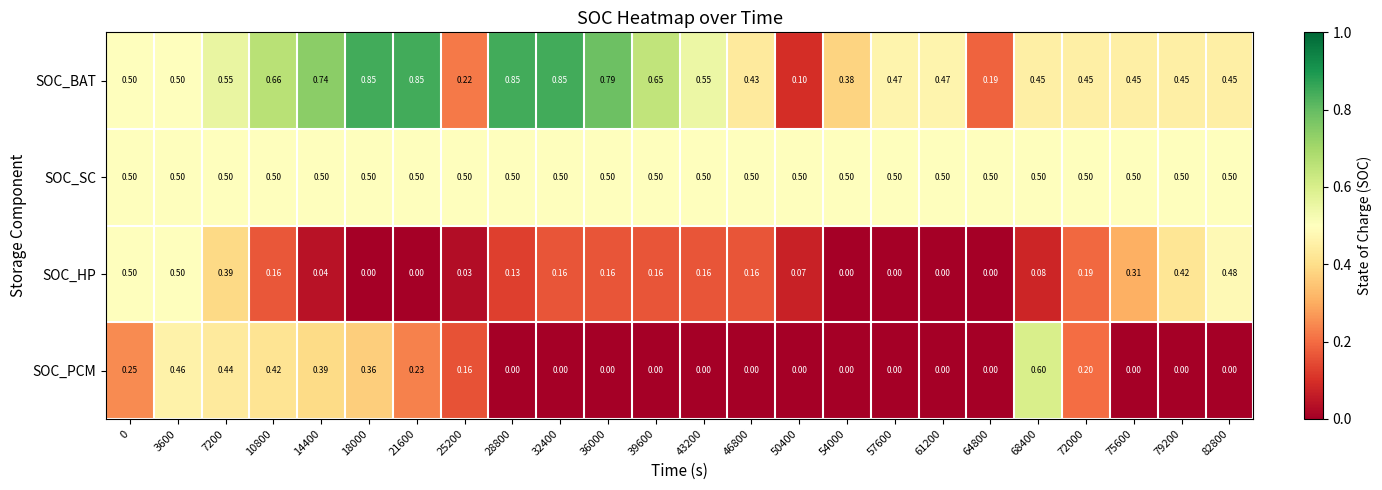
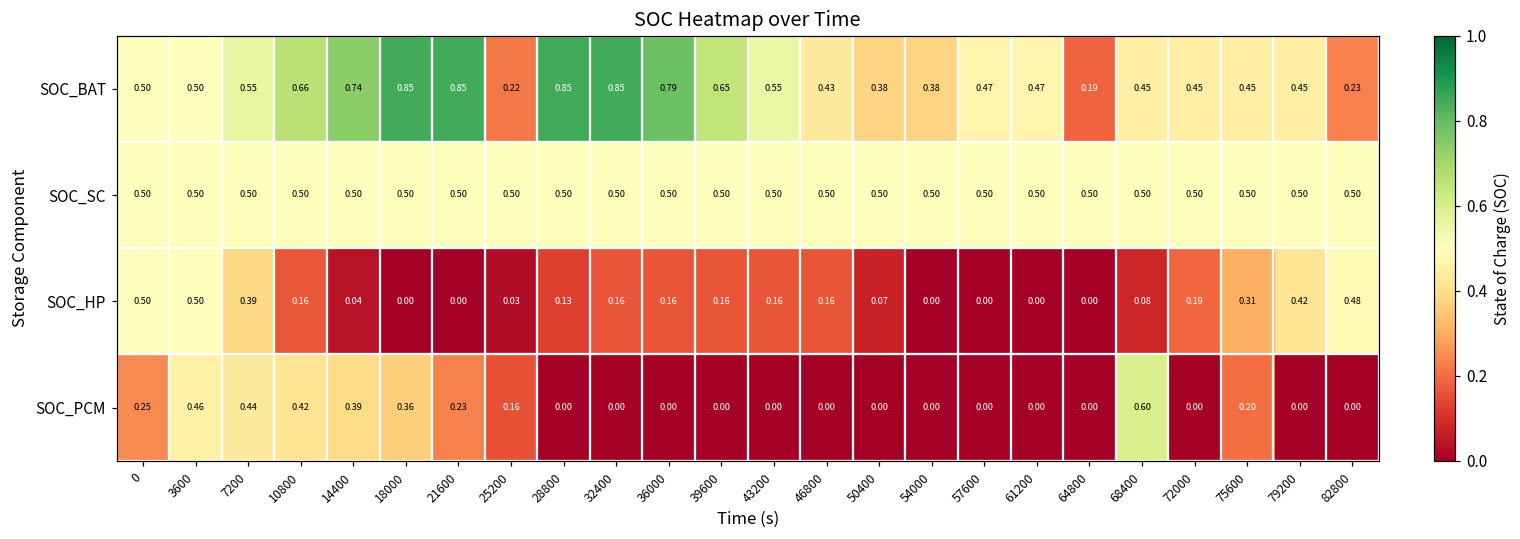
  {
    "SOC_BAT": {
      "0": 0.50,
      "3600": 0.50,
      "7200": 0.55,
      "10800": 0.66,
      "14400": 0.74,
      "18000": 0.85,
      "21600": 0.85,
      "25200": 0.22,
      "28800": 0.85,
      "32400": 0.85,
      "36000": 0.79,
      "39600": 0.65,
      "43200": 0.55,
      "46800": 0.43,
-     "50400": 0.10,
+     "50400": 0.38,
      "54000": 0.38,
      "57600": 0.47,
      "61200": 0.47,
      "64800": 0.19,
      "68400": 0.45,
      "72000": 0.45,
      "75600": 0.45,
      "79200": 0.45,
-     "82800": 0.45
+     "82800": 0.23
    },
    "SOC_SC": {
      "0": 0.50,
      "3600": 0.50,
      "7200": 0.50,
      "10800": 0.50,
      "14400": 0.50,
      "18000": 0.50,
      "21600": 0.50,
      "25200": 0.50,
      "28800": 0.50,
      "32400": 0.50,
      "36000": 0.50,
      "39600": 0.50,
      "43200": 0.50,
      "46800": 0.50,
      "50400": 0.50,
      "54000": 0.50,
      "57600": 0.50,
      "61200": 0.50,
      "64800": 0.50,
      "68400": 0.50,
      "72000": 0.50,
      "75600": 0.50,
      "79200": 0.50,
      "82800": 0.50
    },
    "SOC_HP": {
      "0": 0.50,
      "3600": 0.50,
      "7200": 0.39,
      "10800": 0.16,
      "14400": 0.04,
      "18000": 0.00,
      "21600": 0.00,
      "25200": 0.03,
      "28800": 0.13,
      "32400": 0.16,
      "36000": 0.16,
      "39600": 0.16,
      "43200": 0.16,
      "46800": 0.16,
      "50400": 0.07,
      "54000": 0.00,
      "57600": 0.00,
      "61200": 0.00,
      "64800": 0.00,
      "68400": 0.08,
      "72000": 0.19,
      "75600": 0.31,
      "79200": 0.42,
      "82800": 0.48
    },
    "SOC_PCM": {
      "0": 0.25,
      "3600": 0.46,
      "7200": 0.44,
      "10800": 0.42,
      "14400": 0.39,
      "18000": 0.36,
      "21600": 0.23,
      "25200": 0.16,
      "28800": 0.00,
      "32400": 0.00,
      "36000": 0.00,
      "39600": 0.00,
      "43200": 0.00,
      "46800": 0.00,
      "50400": 0.00,
      "54000": 0.00,
      "57600": 0.00,
      "61200": 0.00,
      "64800": 0.00,
      "68400": 0.60,
-     "72000": 0.20,
-     "75600": 0.00,
+     "72000": 0.00,
+     "75600": 0.20,
      "79200": 0.00,
      "82800": 0.00
    }
  }
